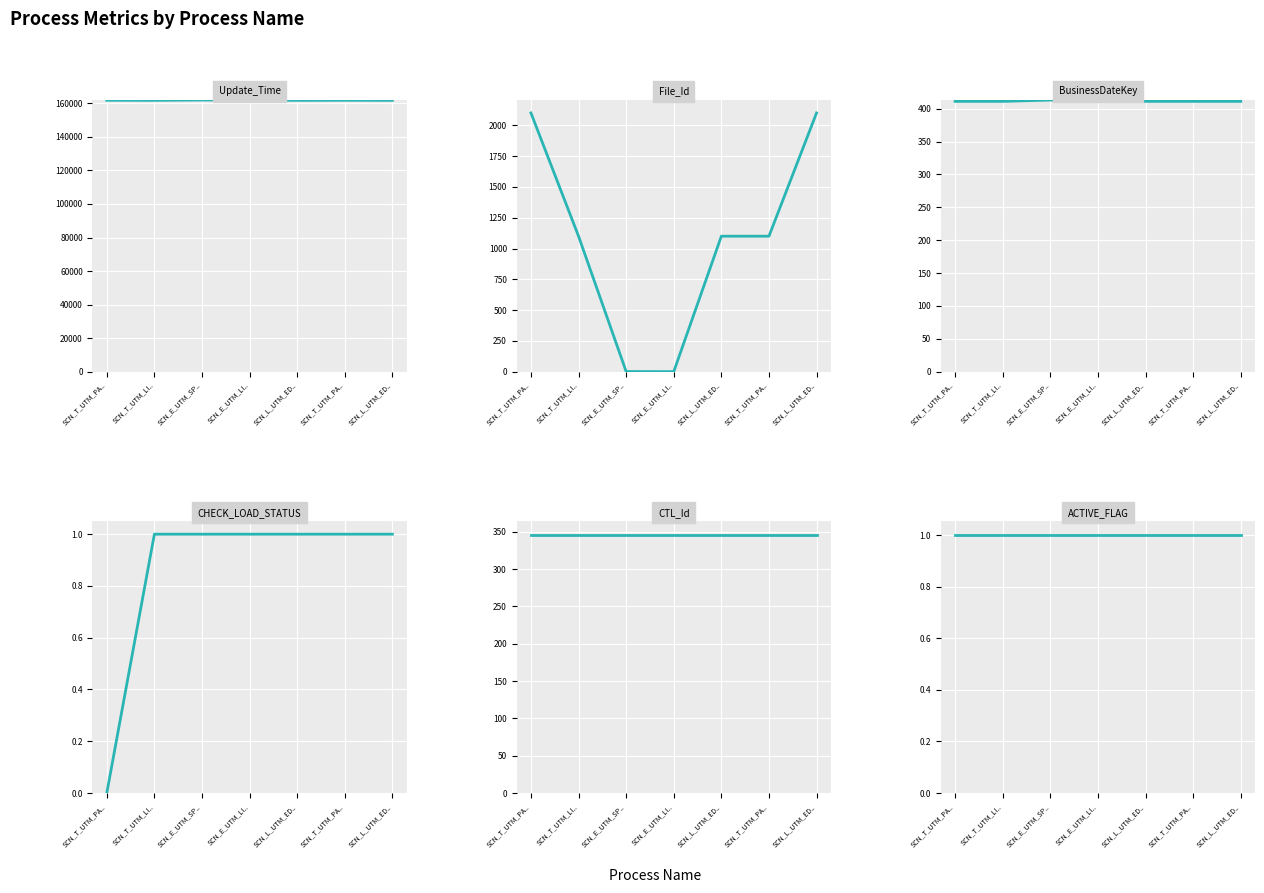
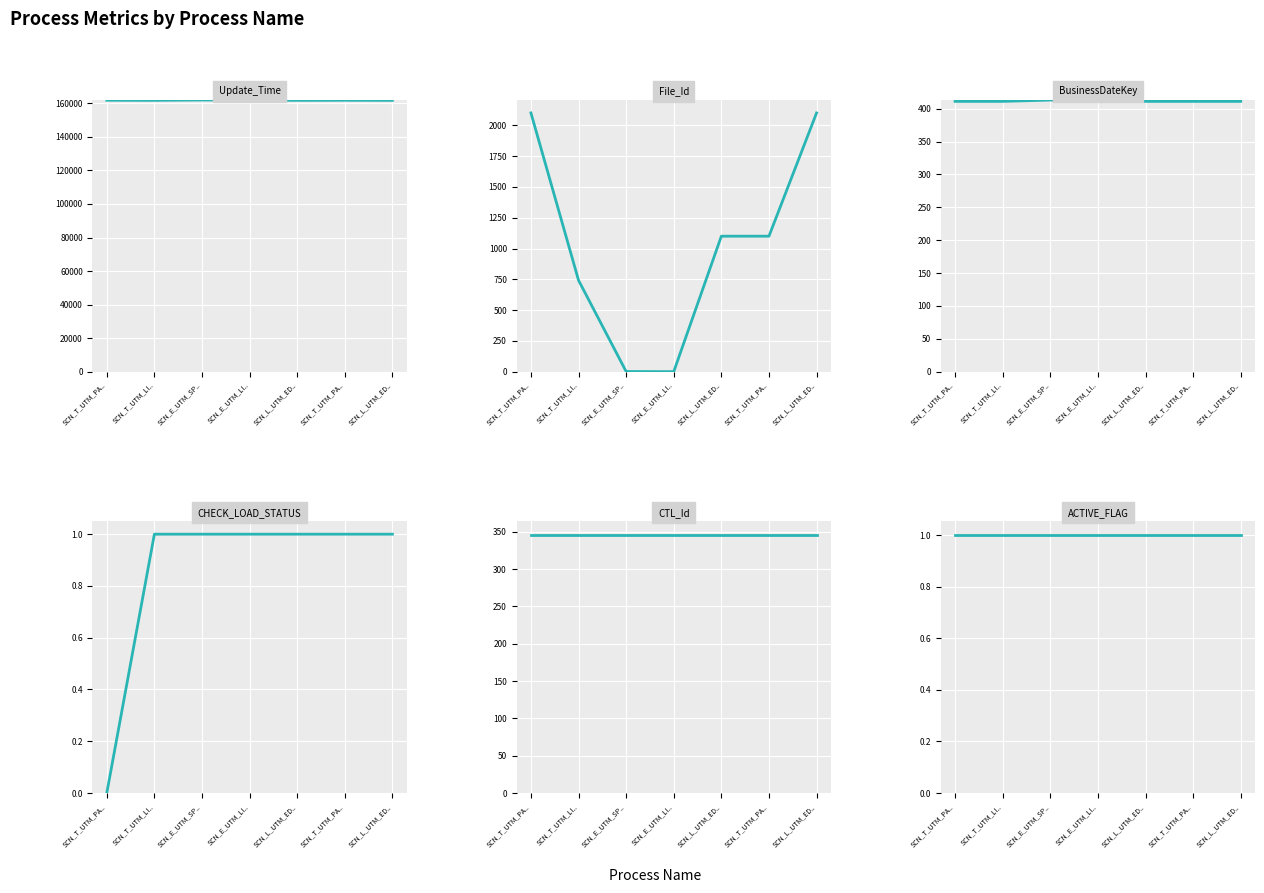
  {
    "Update_Time": {
      "SCN_T_UTM_LI..": 162000,
      "SCN_E_UTM_SP..": 162000,
      "SCN_E_UTM_LI..": 162000
    },
    "File_Id": {
-     "SCN_T_UTM_LI..": 1100,
+     "SCN_T_UTM_LI..": 740,
      "SCN_E_UTM_SP..": 0,
      "SCN_E_UTM_LI..": 0
    },
    "BusinessDateKey": {
      "SCN_T_UTM_LI..": 410,
      "SCN_E_UTM_SP..": 410,
      "SCN_E_UTM_LI..": 410
    },
    "CHECK_LOAD_STATUS": {
      "SCN_T_UTM_LI..": 1.00,
      "SCN_E_UTM_SP..": 1.00,
      "SCN_E_UTM_LI..": 1.00
    },
    "CTL_Id": {
      "SCN_T_UTM_LI..": 350,
      "SCN_E_UTM_SP..": 350,
      "SCN_E_UTM_LI..": 350
    },
    "ACTIVE_FLAG": {
      "SCN_T_UTM_LI..": 1.00,
      "SCN_E_UTM_SP..": 1.00,
      "SCN_E_UTM_LI..": 1.00
    }
  }
